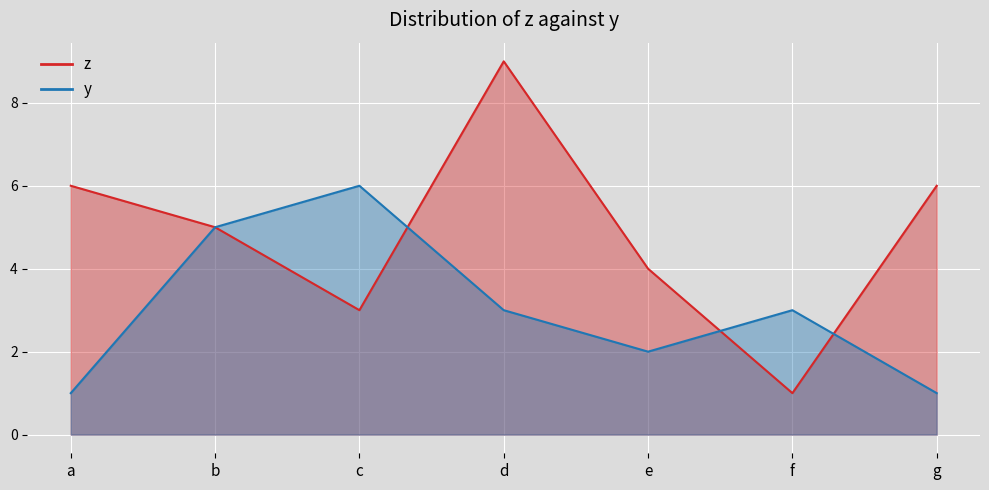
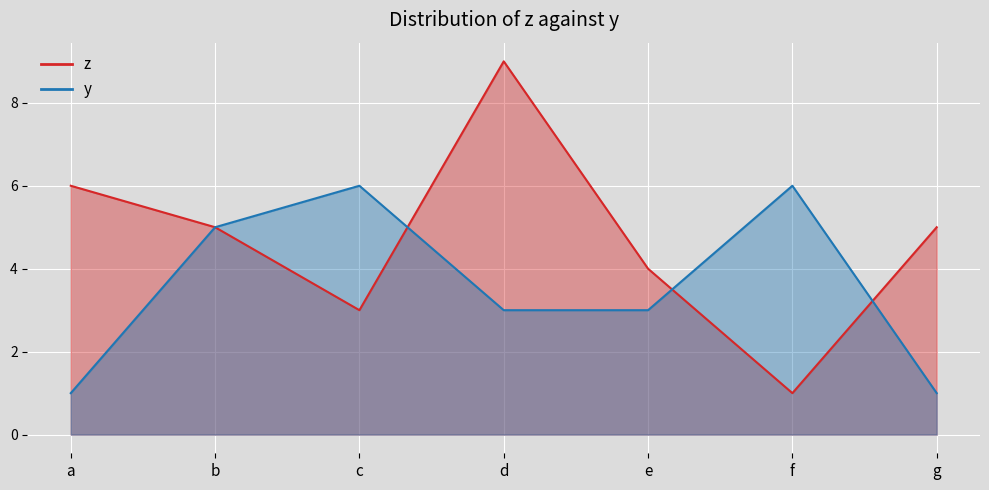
  {
    "z": {
      "a": 6,
      "c": 3,
      "d": 9,
      "e": 4,
      "f": 1,
-     "g": 6
+     "g": 5
    },
    "y": {
      "a": 1,
      "c": 6,
      "d": 3,
-     "e": 2,
-     "f": 3,
+     "e": 3,
+     "f": 6,
      "g": 1
    }
  }
